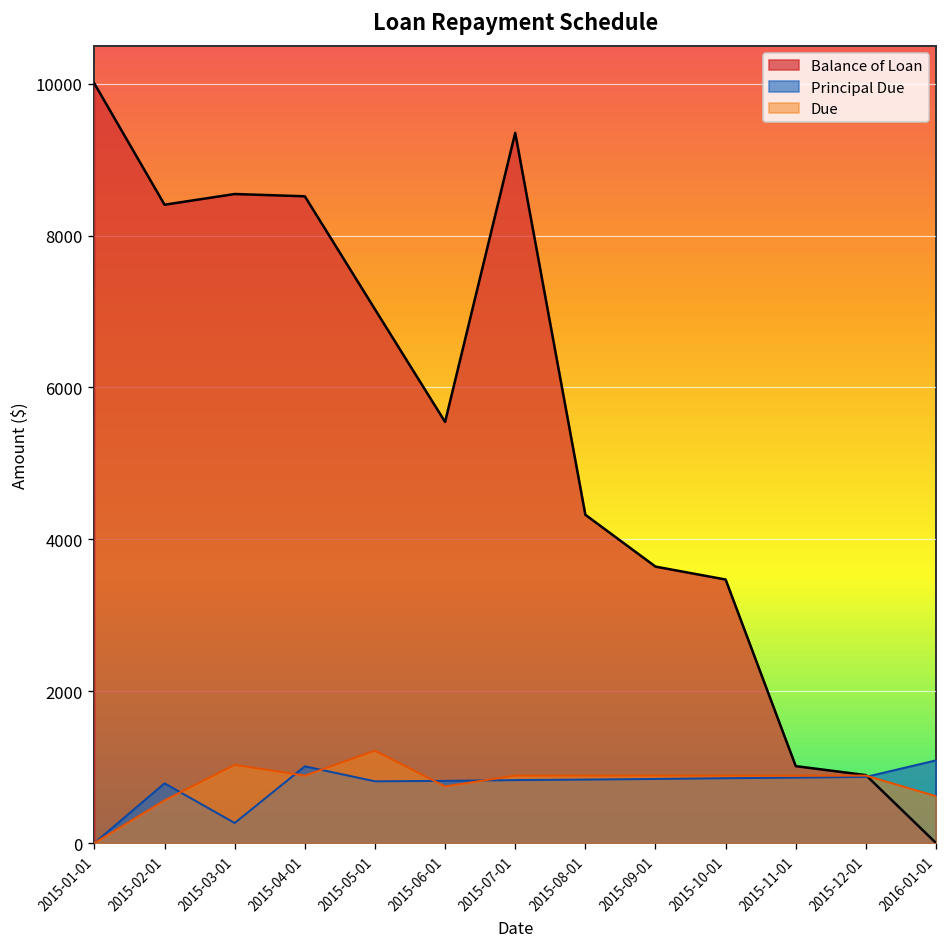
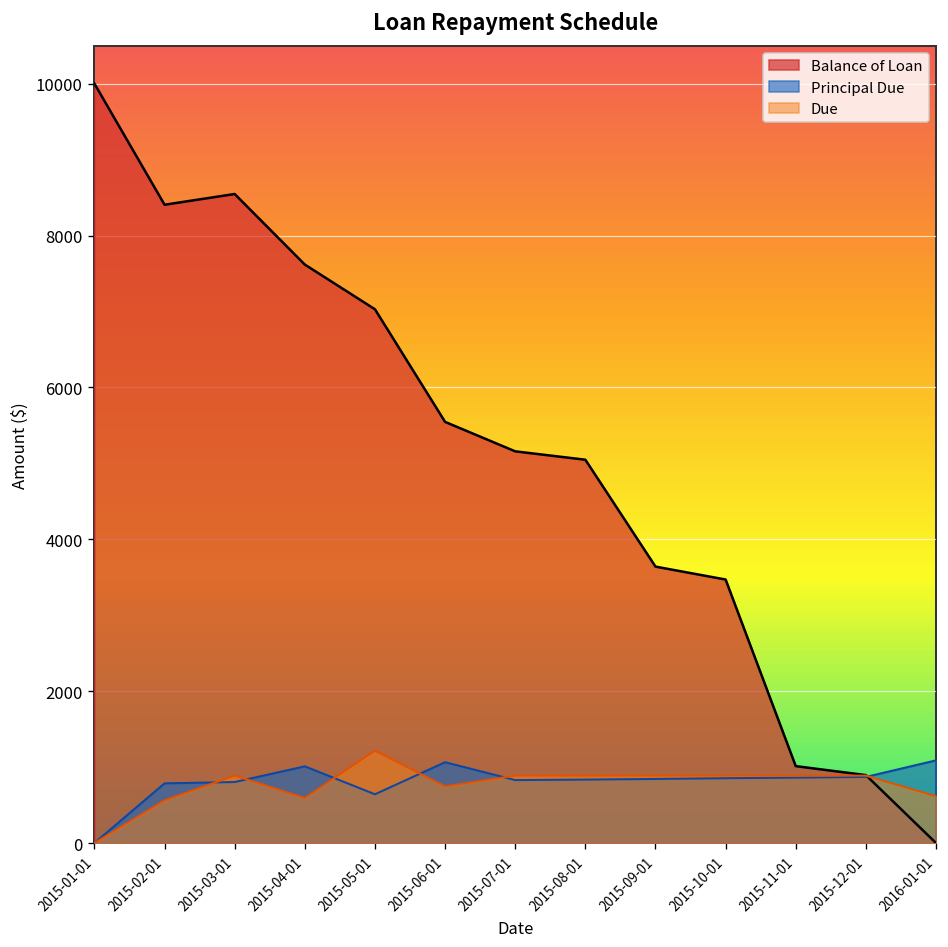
  {
    "Balance of Loan": {
      "2015-01-01": 10000,
      "2015-02-01": 8400,
      "2015-03-01": 8500,
-     "2015-04-01": 8500,
+     "2015-04-01": 7600,
      "2015-05-01": 7000,
      "2015-06-01": 5500,
-     "2015-07-01": 9400,
-     "2015-08-01": 4300,
+     "2015-07-01": 5200,
+     "2015-08-01": 5000,
      "2015-09-01": 3600,
      "2015-10-01": 3500,
      "2015-11-01": 1000,
      "2016-01-01": 0
    },
    "Principal Due": {
      "2015-02-01": 800,
-     "2015-03-01": 300,
+     "2015-03-01": 800,
      "2015-04-01": 1000,
-     "2015-05-01": 800,
-     "2015-06-01": 800,
+     "2015-05-01": 600,
+     "2015-06-01": 1100,
      "2015-07-01": 800,
      "2015-08-01": 800,
      "2015-09-01": 800,
      "2016-01-01": 1100
    },
    "Due": {
      "2015-02-01": 600,
-     "2015-03-01": 1000,
-     "2015-04-01": 900,
+     "2015-03-01": 900,
+     "2015-04-01": 600,
      "2015-05-01": 1200,
      "2015-06-01": 700,
      "2015-07-01": 900,
      "2015-08-01": 900,
      "2015-09-01": 900,
      "2016-01-01": 600
    }
  }
